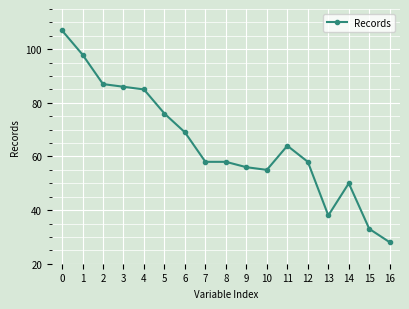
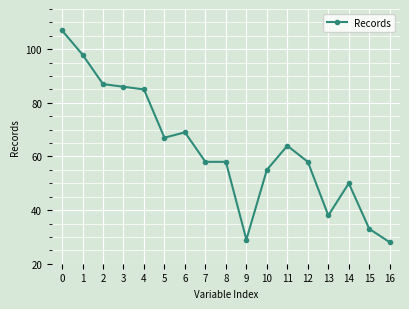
  {
    "0": 107,
    "1": 98,
    "2": 87,
    "3": 86,
    "4": 85,
-   "5": 76,
+   "5": 67,
    "6": 69,
    "7": 58,
    "8": 58,
-   "9": 56,
+   "9": 29,
    "10": 55,
    "11": 64,
    "12": 58,
    "13": 38,
    "14": 50,
    "15": 33,
    "16": 28
  }
